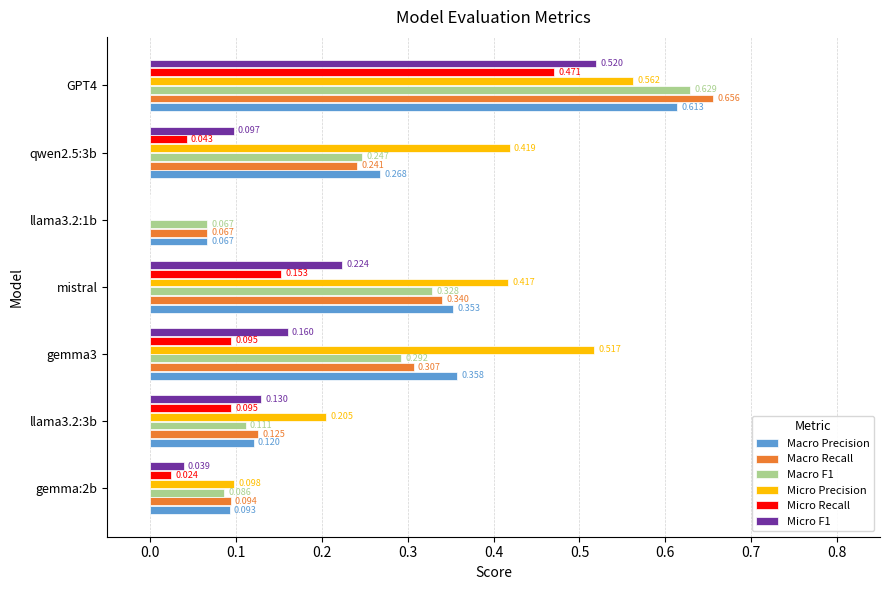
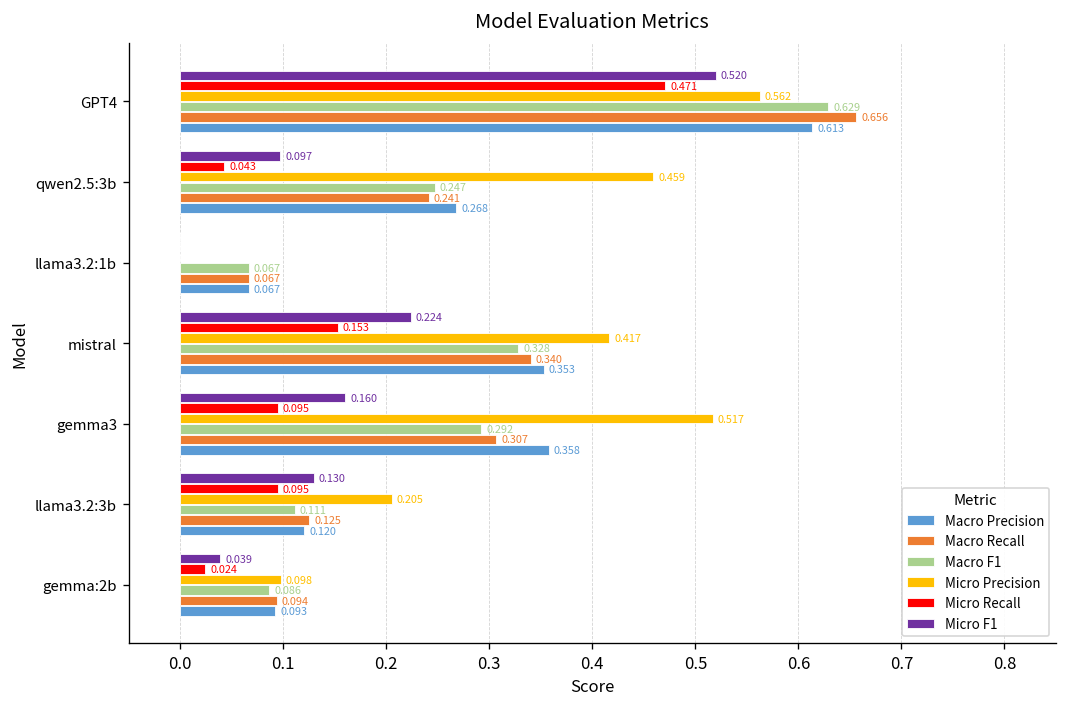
  {
    "Macro Precision": {
      "GPT4": 0.613,
      "qwen2.5:3b": 0.268,
      "llama3.2:1b": 0.067,
      "mistral": 0.353,
      "gemma3": 0.358,
      "llama3.2:3b": 0.120,
      "gemma:2b": 0.093
    },
    "Macro Recall": {
      "GPT4": 0.656,
      "qwen2.5:3b": 0.241,
      "llama3.2:1b": 0.067,
      "mistral": 0.340,
      "gemma3": 0.307,
      "llama3.2:3b": 0.125,
      "gemma:2b": 0.094
    },
    "Macro F1": {
      "GPT4": 0.629,
      "qwen2.5:3b": 0.247,
      "llama3.2:1b": 0.067,
      "mistral": 0.328,
      "gemma3": 0.292,
      "llama3.2:3b": 0.111,
      "gemma:2b": 0.086
    },
    "Micro Precision": {
      "GPT4": 0.562,
-     "qwen2.5:3b": 0.419,
+     "qwen2.5:3b": 0.459,
      "mistral": 0.417,
      "gemma3": 0.517,
      "llama3.2:3b": 0.205,
      "gemma:2b": 0.098
    },
    "Micro Recall": {
      "GPT4": 0.471,
      "qwen2.5:3b": 0.043,
      "mistral": 0.153,
      "gemma3": 0.095,
      "llama3.2:3b": 0.095,
      "gemma:2b": 0.024
    },
    "Micro F1": {
      "GPT4": 0.520,
      "qwen2.5:3b": 0.097,
      "mistral": 0.224,
      "gemma3": 0.160,
      "llama3.2:3b": 0.130,
      "gemma:2b": 0.039
    }
  }
